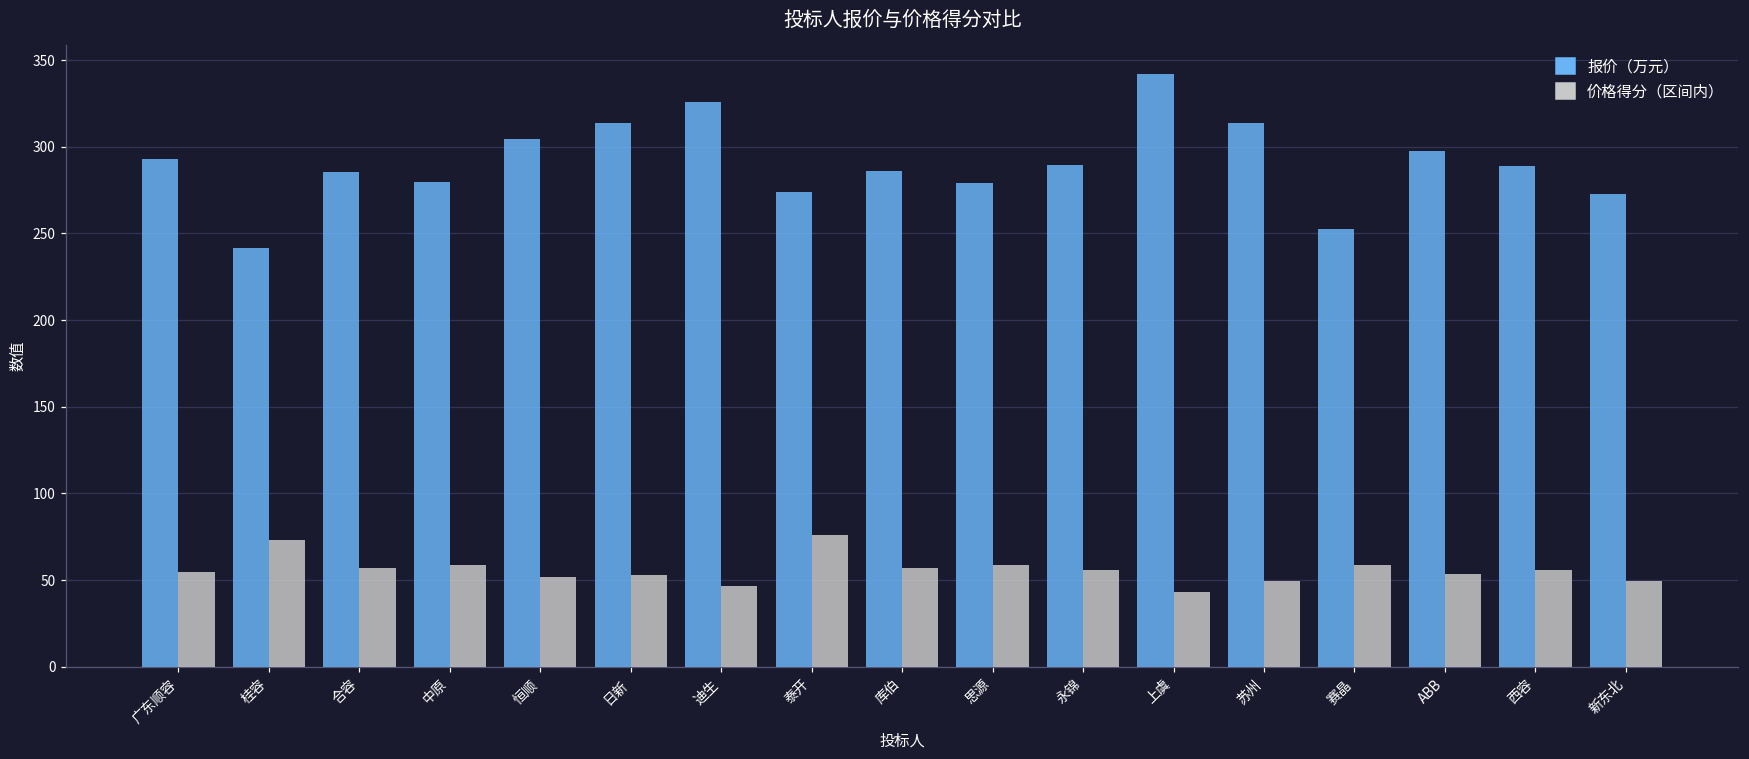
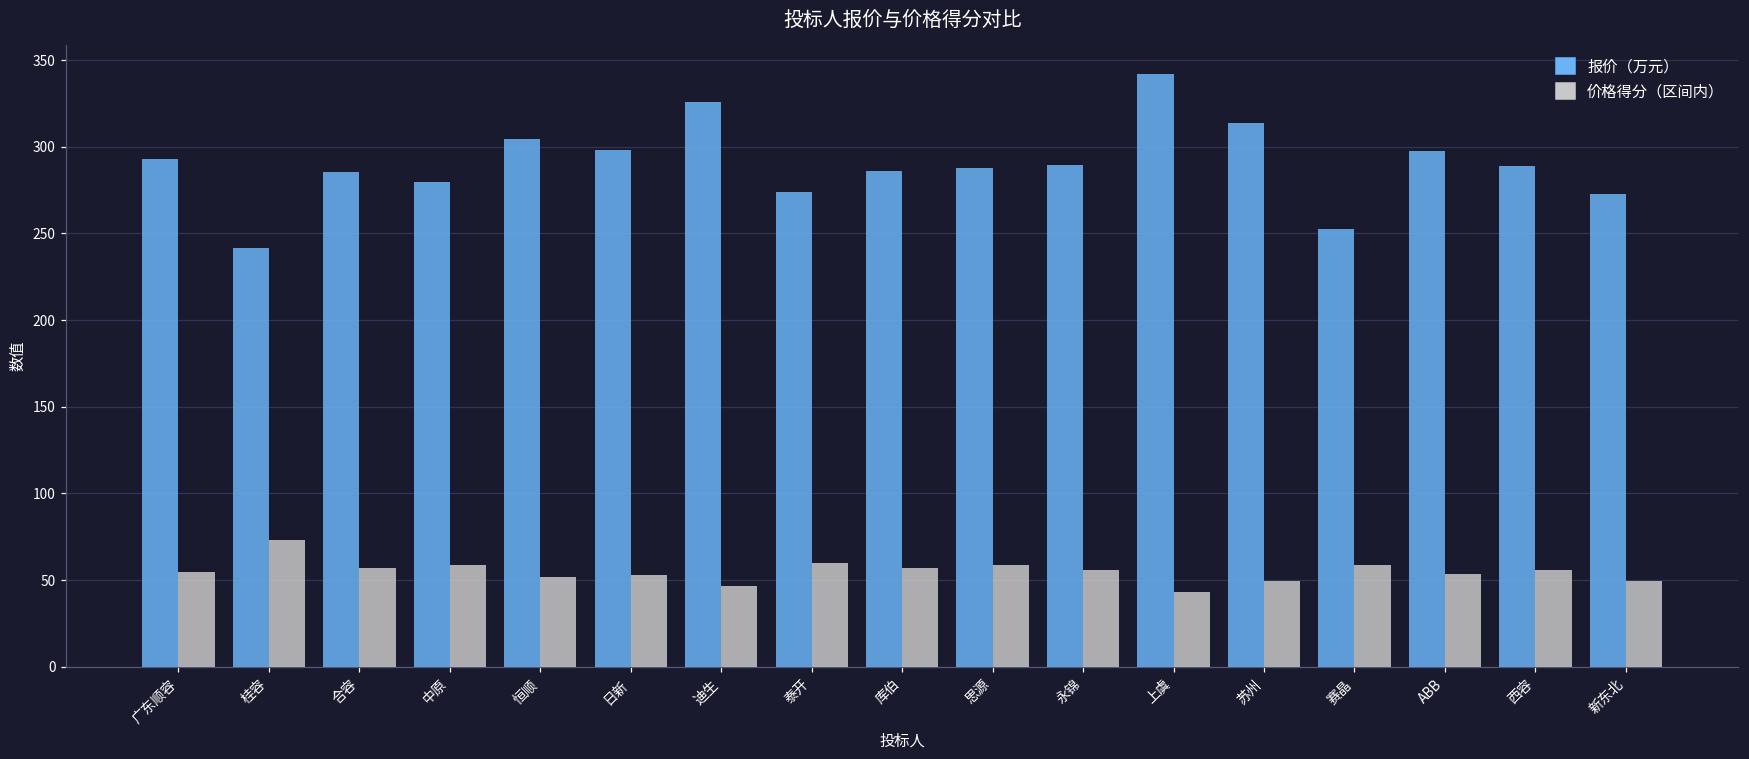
  {
    "报价（万元）": {
      "广东顺容": 293,
      "桂容": 242,
      "合容": 286,
      "中原": 279,
      "恒顺": 304,
-     "日新": 314,
+     "日新": 298,
      "迪生": 326,
      "泰开": 274,
      "库伯": 286,
-     "思源": 279,
+     "思源": 288,
      "永锦": 289,
      "上虞": 342,
      "苏州": 314,
      "赛晶": 252,
      "ABB": 298,
      "西容": 289,
      "新东北": 273
    },
    "价格得分（区间内）": {
      "广东顺容": 55,
      "桂容": 73,
      "合容": 57,
      "中原": 59,
      "恒顺": 52,
      "日新": 53,
      "迪生": 47,
-     "泰开": 76,
+     "泰开": 60,
      "库伯": 57,
      "思源": 59,
      "永锦": 56,
      "上虞": 43,
      "苏州": 49,
      "赛晶": 59,
      "ABB": 53,
      "西容": 56,
      "新东北": 49
    }
  }
